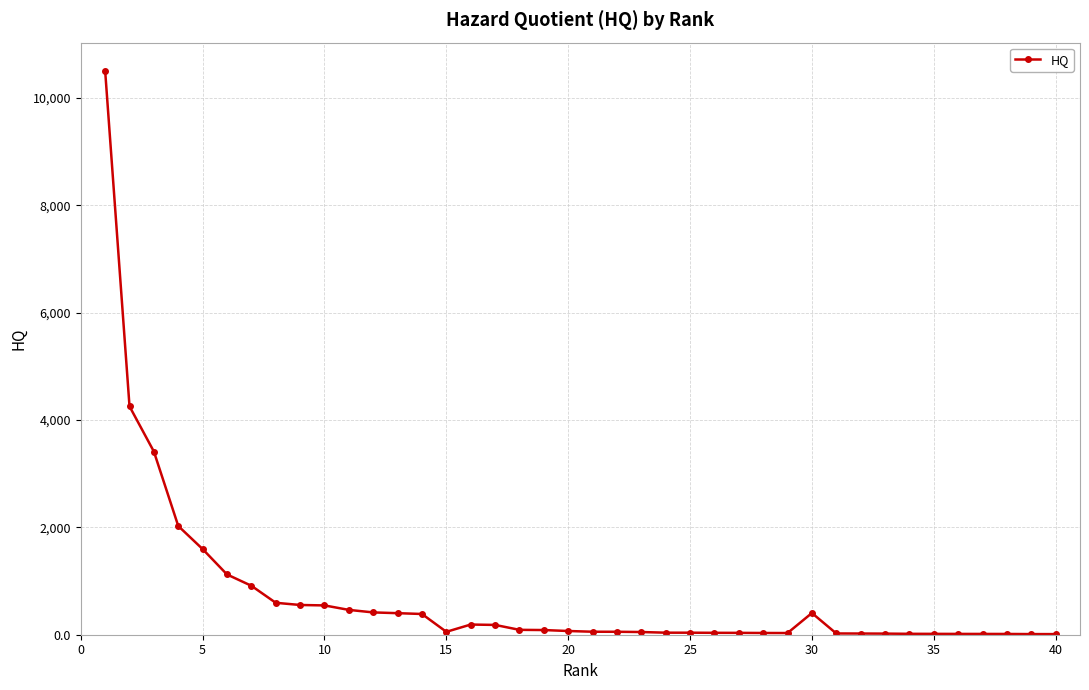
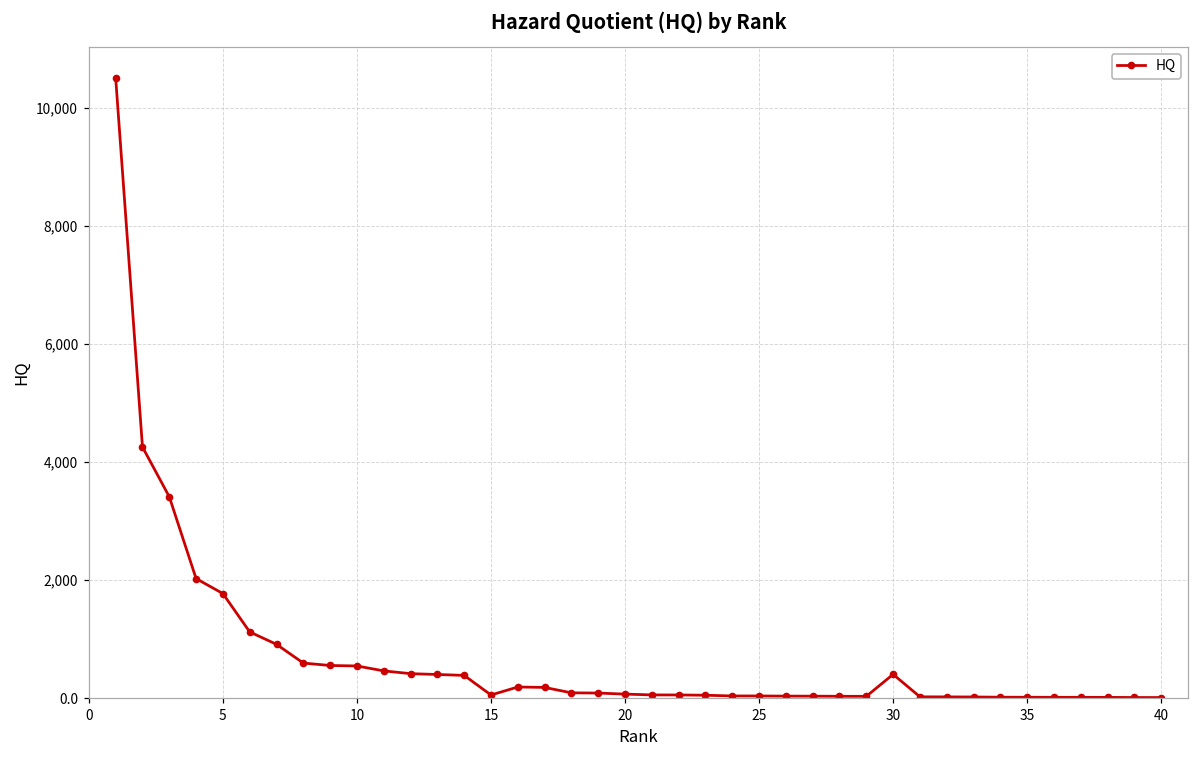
  {
-   "5": "1,600",
+   "5": "1,800",
    "10": "500",
    "15": "100",
    "20": "100",
    "25": "0",
    "30": "400",
    "35": "0",
    "40": "0"
  }
